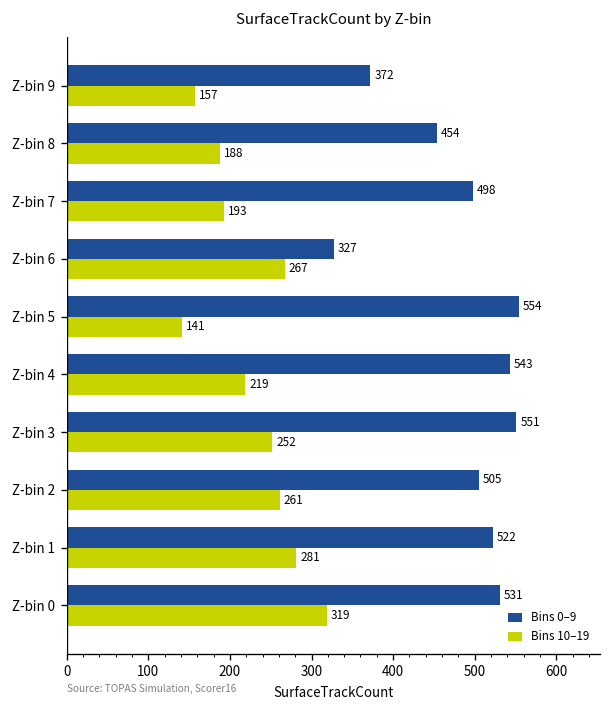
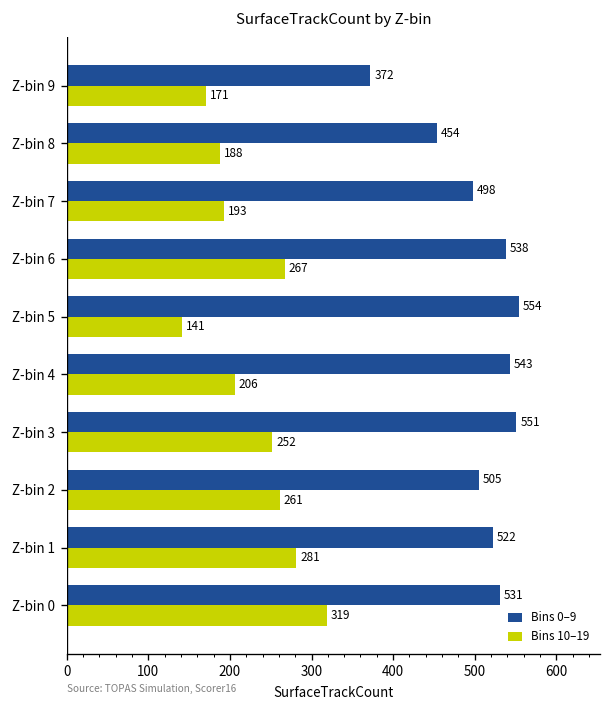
  {
    "Bins 0–9": {
      "Z-bin 9": 372,
      "Z-bin 8": 454,
      "Z-bin 7": 498,
-     "Z-bin 6": 327,
+     "Z-bin 6": 538,
      "Z-bin 5": 554,
      "Z-bin 4": 543,
      "Z-bin 3": 551,
      "Z-bin 2": 505,
      "Z-bin 1": 522,
      "Z-bin 0": 531
    },
    "Bins 10–19": {
-     "Z-bin 9": 157,
+     "Z-bin 9": 171,
      "Z-bin 8": 188,
      "Z-bin 7": 193,
      "Z-bin 6": 267,
      "Z-bin 5": 141,
-     "Z-bin 4": 219,
+     "Z-bin 4": 206,
      "Z-bin 3": 252,
      "Z-bin 2": 261,
      "Z-bin 1": 281,
      "Z-bin 0": 319
    }
  }
